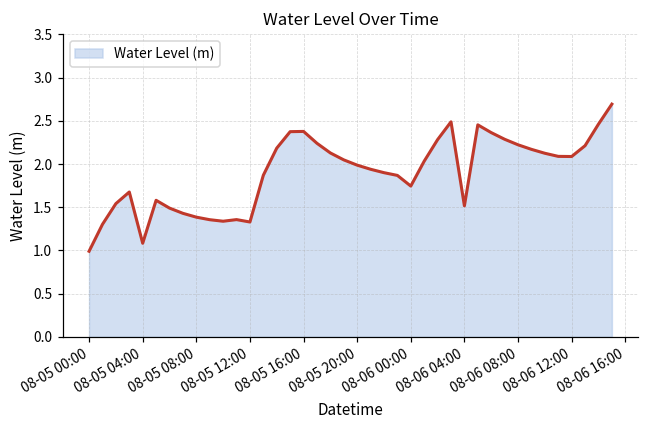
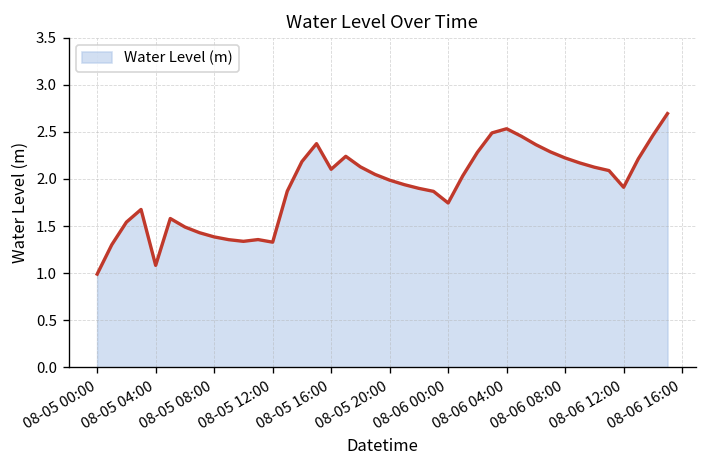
  {
    "08-05 00:00": 1.0,
    "08-05 04:00": 1.1,
    "08-05 08:00": 1.4,
    "08-05 12:00": 1.3,
-   "08-05 16:00": 2.4,
+   "08-05 16:00": 2.1,
    "08-05 20:00": 2.0,
    "08-06 00:00": 1.7,
-   "08-06 04:00": 1.5,
+   "08-06 04:00": 2.5,
    "08-06 08:00": 2.2,
-   "08-06 12:00": 2.1
+   "08-06 12:00": 1.9
  }
